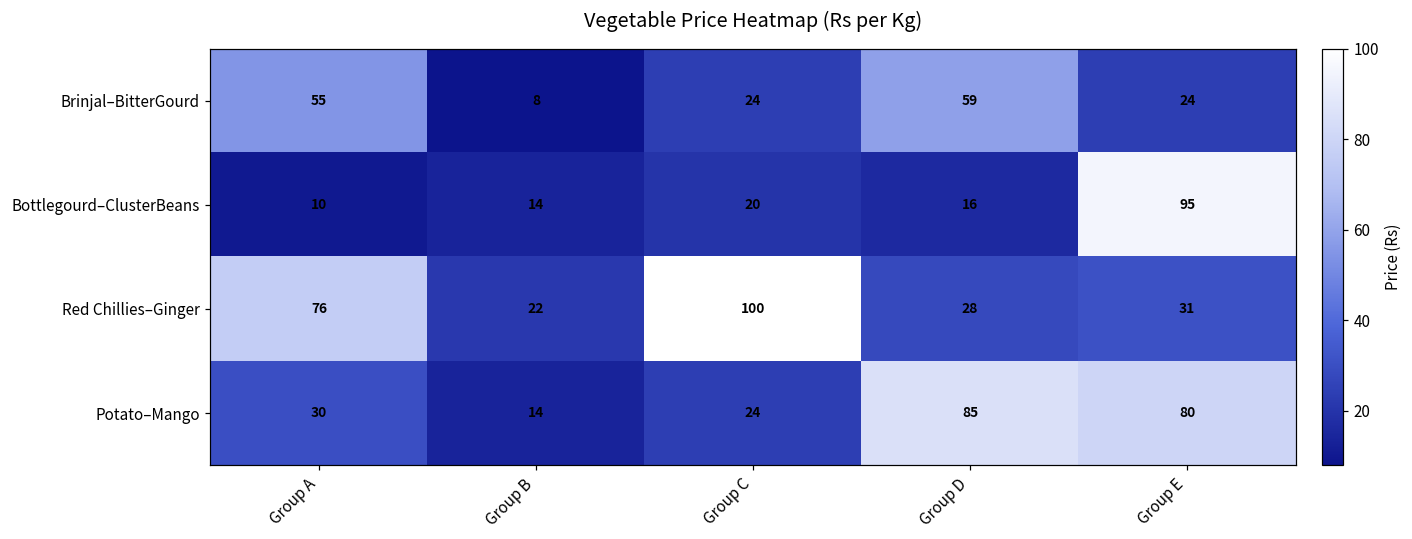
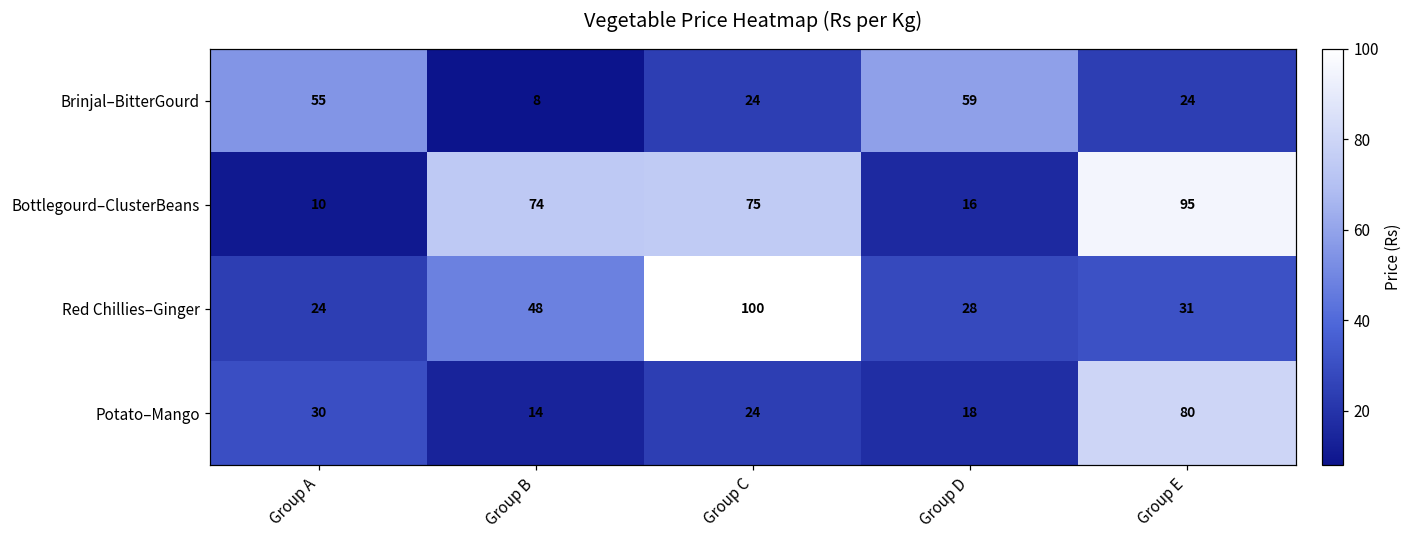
  {
    "Brinjal–BitterGourd": {
      "Group A": 55,
      "Group B": 8,
      "Group C": 24,
      "Group D": 59,
      "Group E": 24
    },
    "Bottlegourd–ClusterBeans": {
      "Group A": 10,
-     "Group B": 14,
-     "Group C": 20,
+     "Group B": 74,
+     "Group C": 75,
      "Group D": 16,
      "Group E": 95
    },
    "Red Chillies–Ginger": {
-     "Group A": 76,
-     "Group B": 22,
+     "Group A": 24,
+     "Group B": 48,
      "Group C": 100,
      "Group D": 28,
      "Group E": 31
    },
    "Potato–Mango": {
      "Group A": 30,
      "Group B": 14,
      "Group C": 24,
-     "Group D": 85,
+     "Group D": 18,
      "Group E": 80
    }
  }
